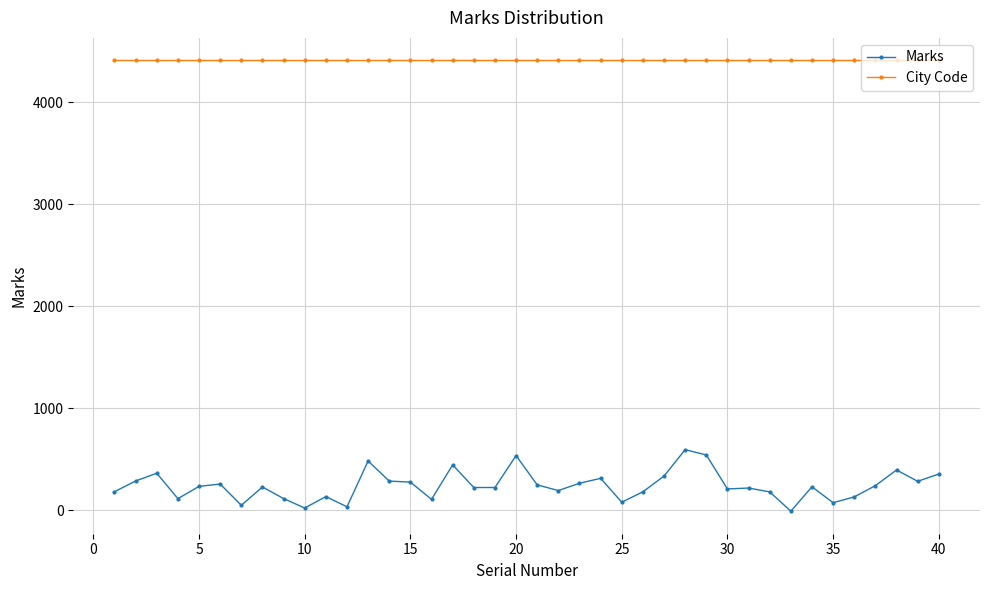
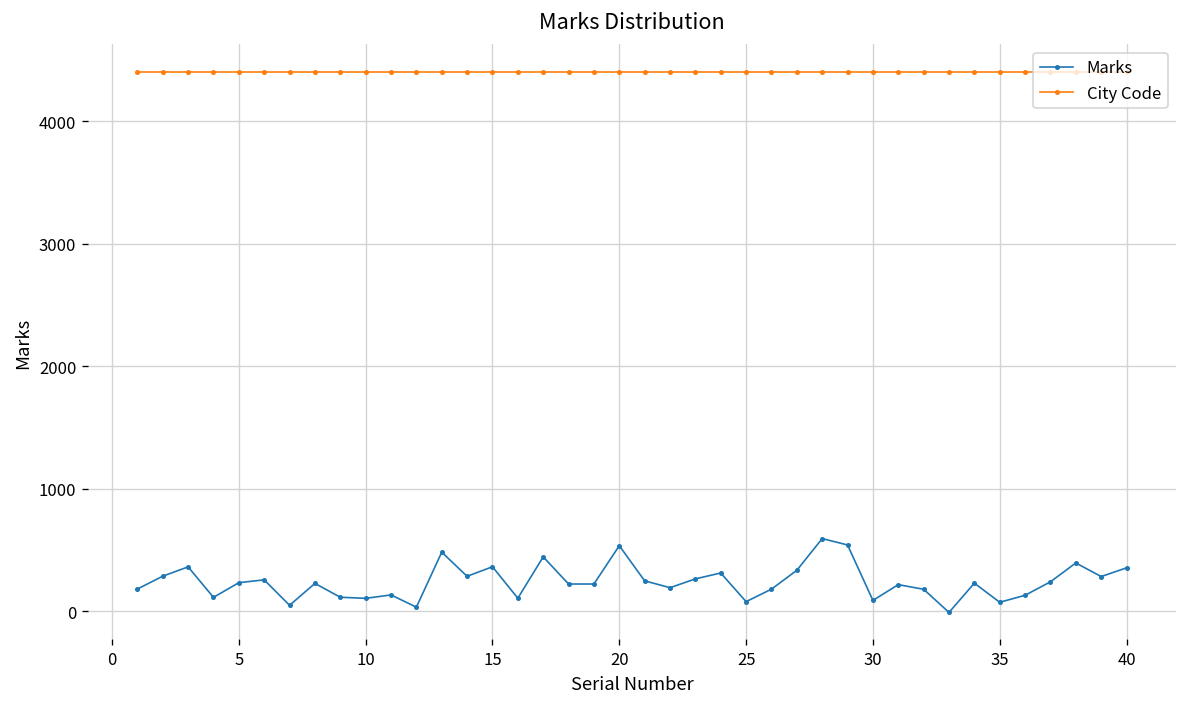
  {
    "Marks": {
      "5": 230,
-     "10": 20,
-     "15": 280,
+     "10": 110,
+     "15": 360,
      "20": 540,
      "25": 80,
-     "30": 210,
+     "30": 90,
      "35": 70,
      "40": 350
    },
    "City Code": {
      "5": 4410,
      "10": 4410,
      "15": 4410,
      "20": 4410,
      "25": 4410,
      "30": 4410,
      "35": 4410
    }
  }
